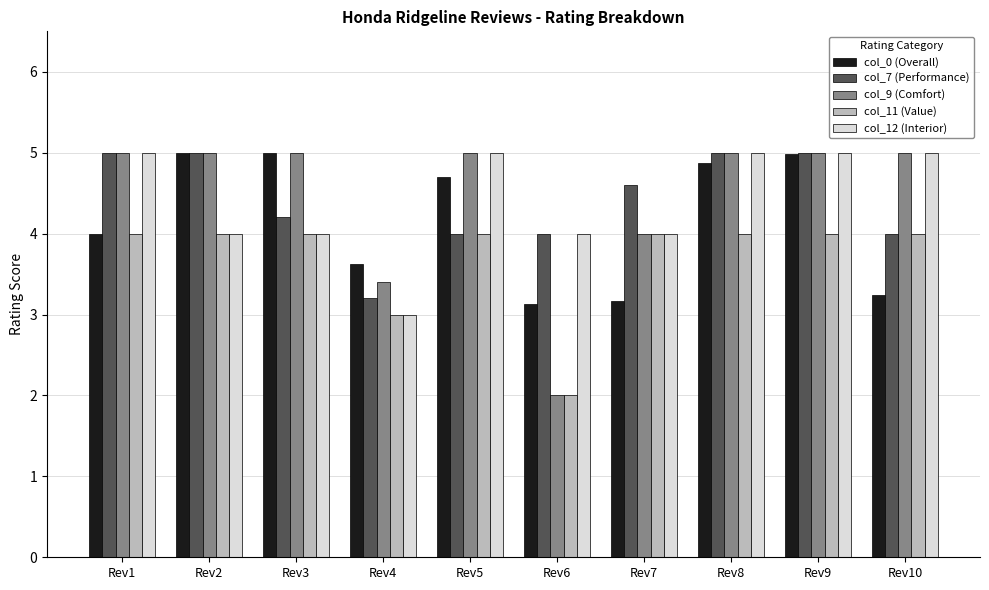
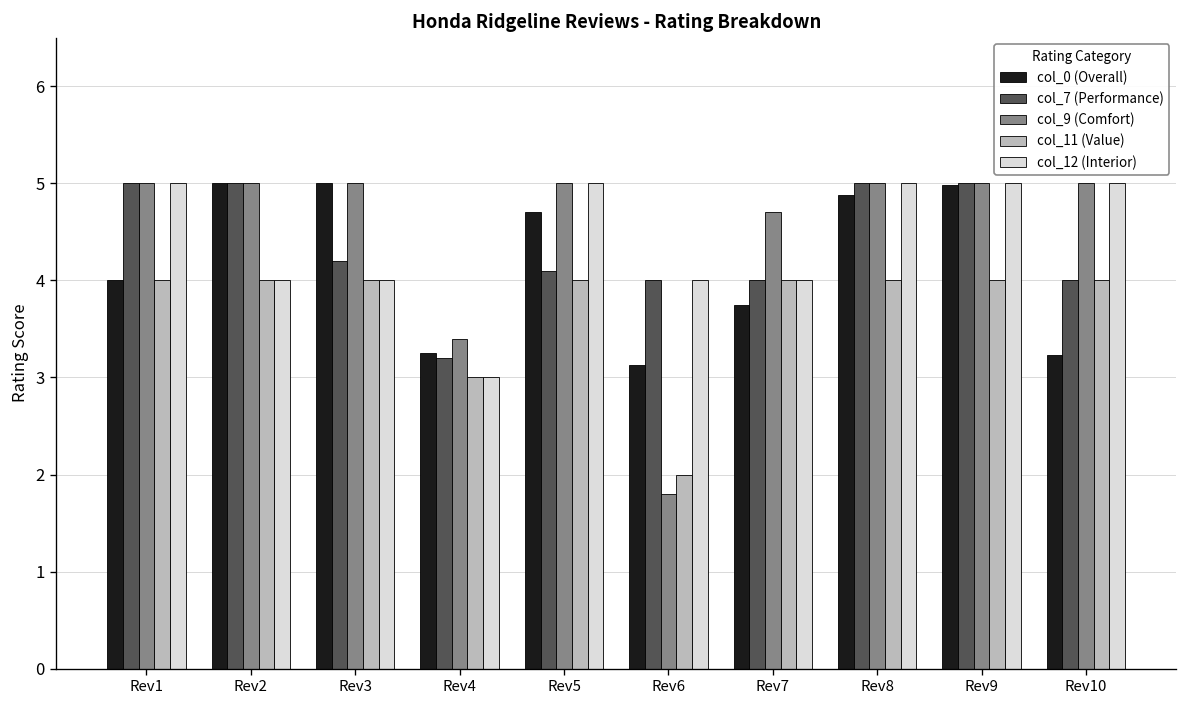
  {
    "col_0 (Overall)": {
      "Rev1": 4.0,
      "Rev2": 5.0,
      "Rev3": 5.0,
-     "Rev4": 3.6,
+     "Rev4": 3.3,
      "Rev5": 4.7,
      "Rev6": 3.1,
-     "Rev7": 3.2,
+     "Rev7": 3.8,
      "Rev8": 4.9,
      "Rev9": 5.0,
      "Rev10": 3.2
    },
    "col_7 (Performance)": {
      "Rev1": 5.0,
      "Rev2": 5.0,
      "Rev3": 4.2,
      "Rev4": 3.2,
-     "Rev5": 4.0,
+     "Rev5": 4.1,
      "Rev6": 4.0,
-     "Rev7": 4.6,
+     "Rev7": 4.0,
      "Rev8": 5.0,
      "Rev9": 5.0,
      "Rev10": 4.0
    },
    "col_9 (Comfort)": {
      "Rev1": 5.0,
      "Rev2": 5.0,
      "Rev3": 5.0,
      "Rev4": 3.4,
      "Rev5": 5.0,
-     "Rev6": 2.0,
-     "Rev7": 4.0,
+     "Rev6": 1.8,
+     "Rev7": 4.7,
      "Rev8": 5.0,
      "Rev9": 5.0,
      "Rev10": 5.0
    }
  }
